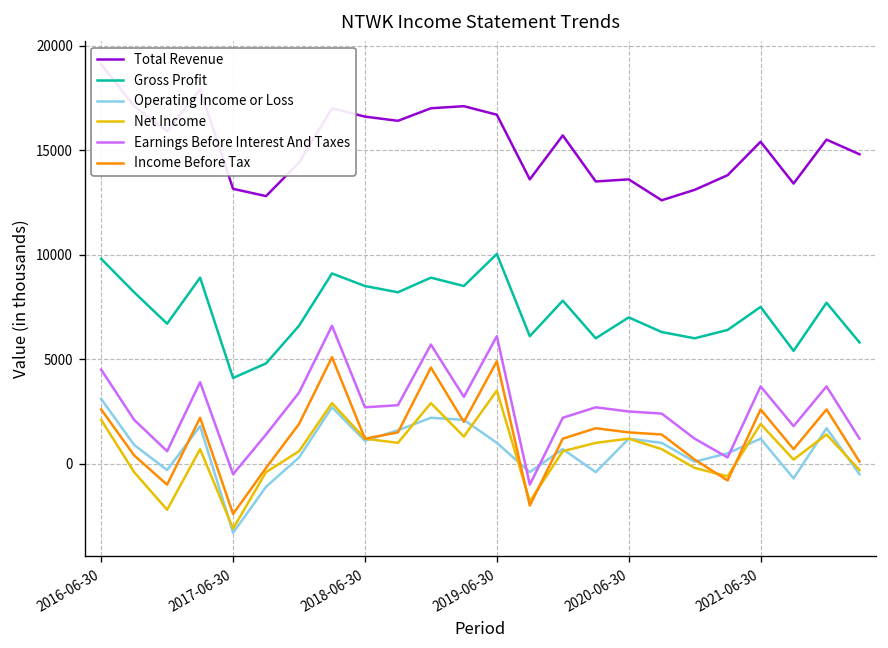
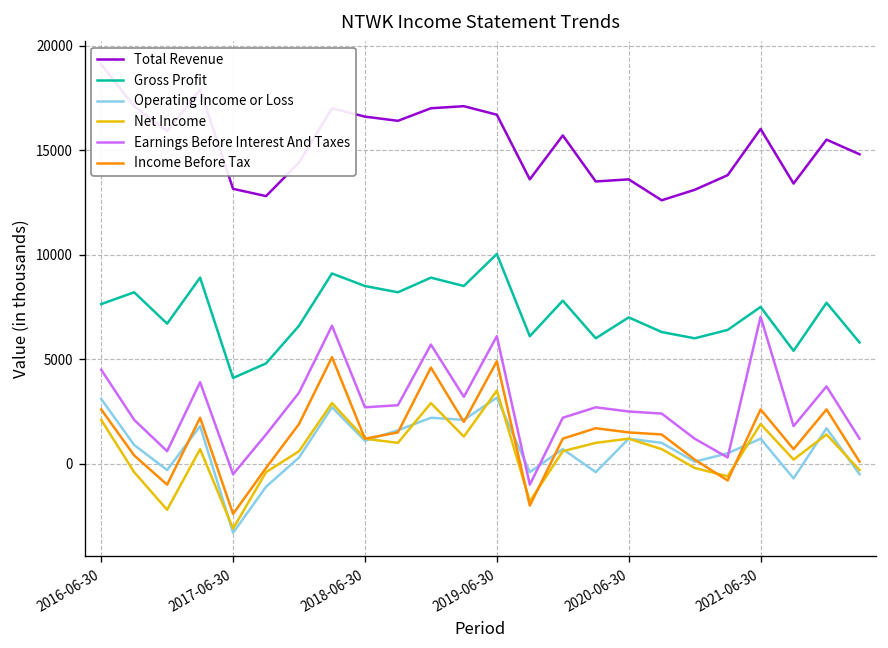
  {
    "Total Revenue": {
      "2017-06-30": 13100,
      "2018-06-30": 16600,
      "2019-06-30": 16700,
      "2020-06-30": 13600,
-     "2021-06-30": 15400
+     "2021-06-30": 16000
    },
    "Gross Profit": {
-     "2016-06-30": 9800,
+     "2016-06-30": 7600,
      "2017-06-30": 4100,
      "2018-06-30": 8500,
      "2019-06-30": 10000,
      "2020-06-30": 7000,
      "2021-06-30": 7500
    },
    "Operating Income or Loss": {
      "2016-06-30": 3100,
      "2017-06-30": -3300,
-     "2019-06-30": 1000,
+     "2019-06-30": 3200,
      "2021-06-30": 1200
    },
    "Earnings Before Interest And Taxes": {
      "2016-06-30": 4500,
      "2017-06-30": -500,
      "2018-06-30": 2700,
      "2019-06-30": 6100,
      "2020-06-30": 2500,
-     "2021-06-30": 3700
+     "2021-06-30": 7000
    }
  }
